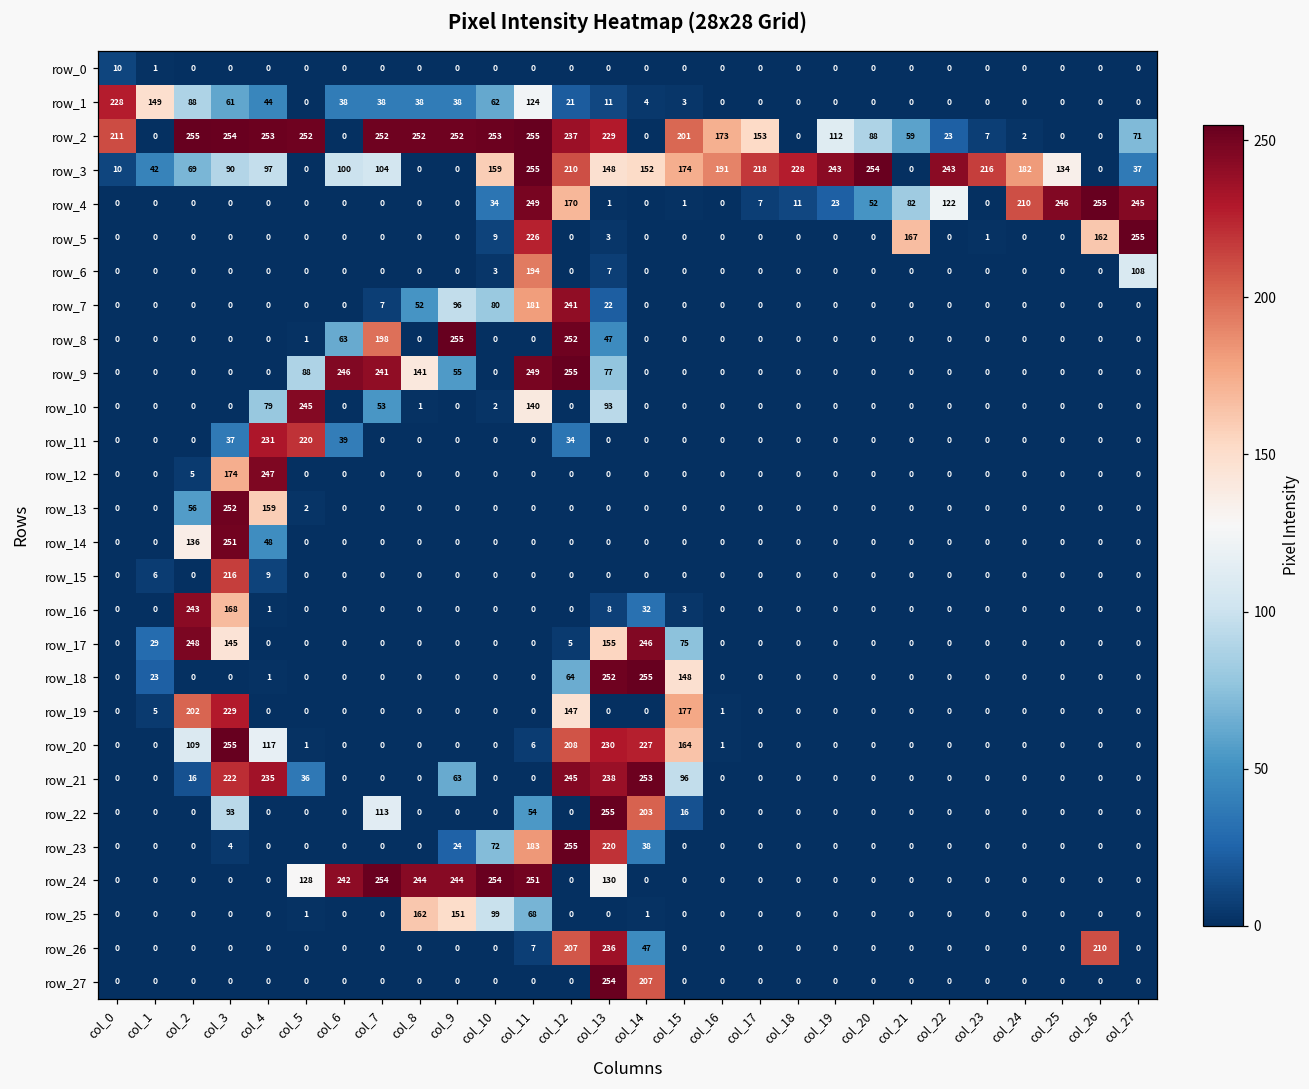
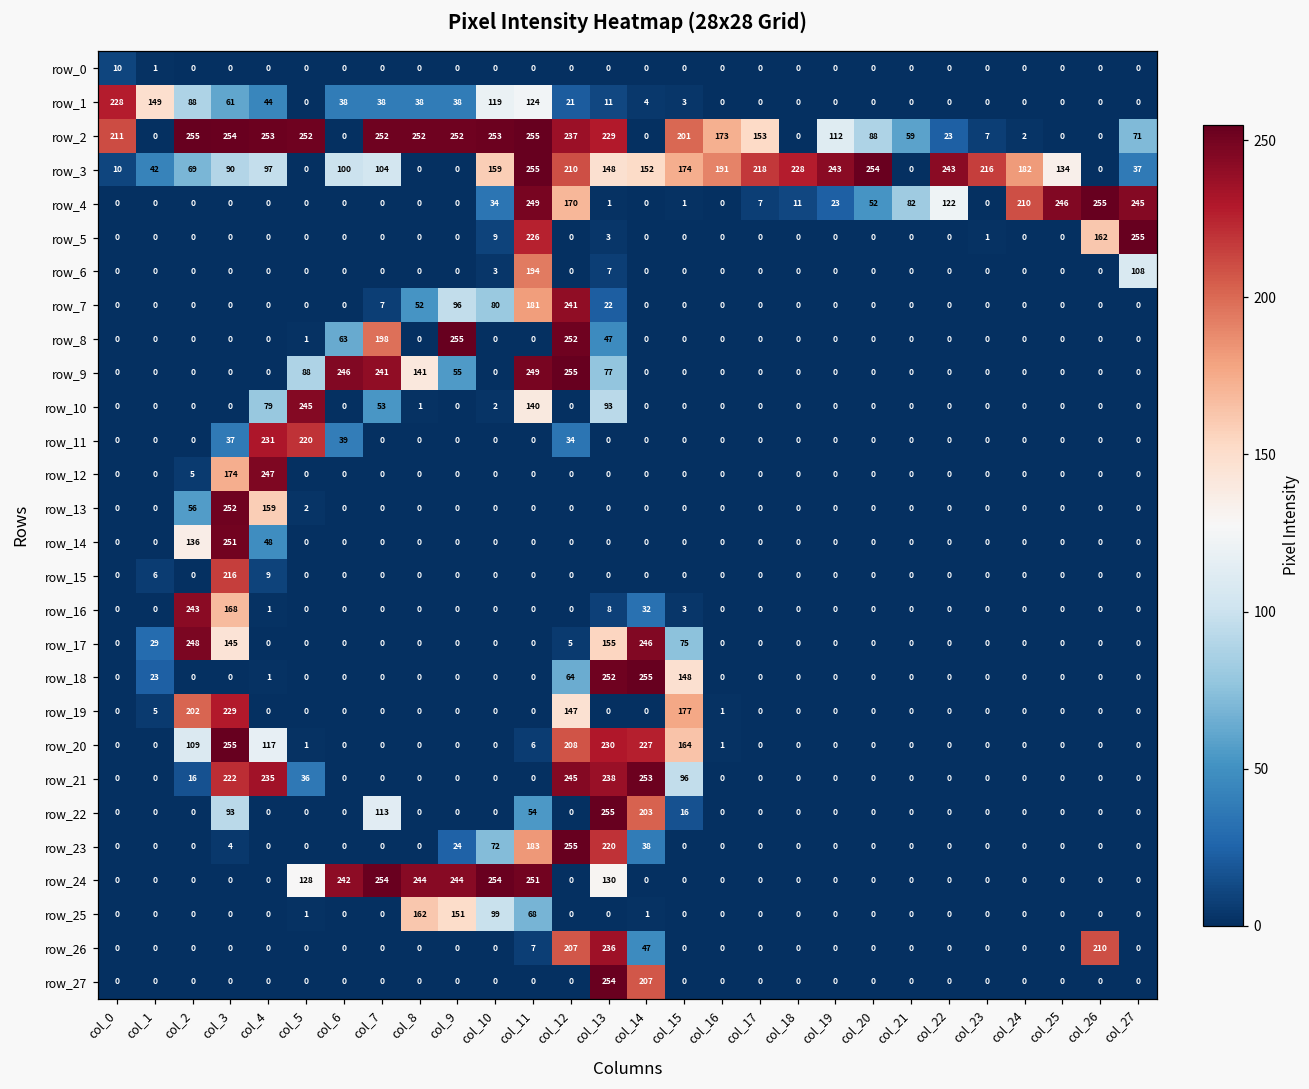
  {
    "row_1": {
      "col_0": 228,
      "col_1": 149,
      "col_2": 88,
      "col_3": 61,
      "col_4": 44,
      "col_5": 0,
      "col_6": 38,
      "col_7": 38,
      "col_8": 38,
      "col_9": 38,
-     "col_10": 62,
+     "col_10": 119,
      "col_11": 124,
      "col_12": 21,
      "col_13": 11,
      "col_14": 4,
      "col_15": 3,
      "col_16": 0,
      "col_17": 0,
      "col_18": 0,
      "col_19": 0,
      "col_20": 0,
      "col_21": 0,
      "col_22": 0,
      "col_23": 0,
      "col_24": 0,
      "col_25": 0,
      "col_26": 0,
      "col_27": 0
    },
    "row_5": {
      "col_0": 0,
      "col_1": 0,
      "col_2": 0,
      "col_3": 0,
      "col_4": 0,
      "col_5": 0,
      "col_6": 0,
      "col_7": 0,
      "col_8": 0,
      "col_9": 0,
      "col_10": 9,
      "col_11": 226,
      "col_12": 0,
      "col_13": 3,
      "col_14": 0,
      "col_15": 0,
      "col_16": 0,
      "col_17": 0,
      "col_18": 0,
      "col_19": 0,
      "col_20": 0,
-     "col_21": 167,
+     "col_21": 0,
      "col_22": 0,
      "col_23": 1,
      "col_24": 0,
      "col_25": 0,
      "col_26": 162,
      "col_27": 255
    },
    "row_21": {
      "col_0": 0,
      "col_1": 0,
      "col_2": 16,
      "col_3": 222,
      "col_4": 235,
      "col_5": 36,
      "col_6": 0,
      "col_7": 0,
      "col_8": 0,
-     "col_9": 63,
+     "col_9": 0,
      "col_10": 0,
      "col_11": 0,
      "col_12": 245,
      "col_13": 238,
      "col_14": 253,
      "col_15": 96,
      "col_16": 0,
      "col_17": 0,
      "col_18": 0,
      "col_19": 0,
      "col_20": 0,
      "col_21": 0,
      "col_22": 0,
      "col_23": 0,
      "col_24": 0,
      "col_25": 0,
      "col_26": 0,
      "col_27": 0
    }
  }
